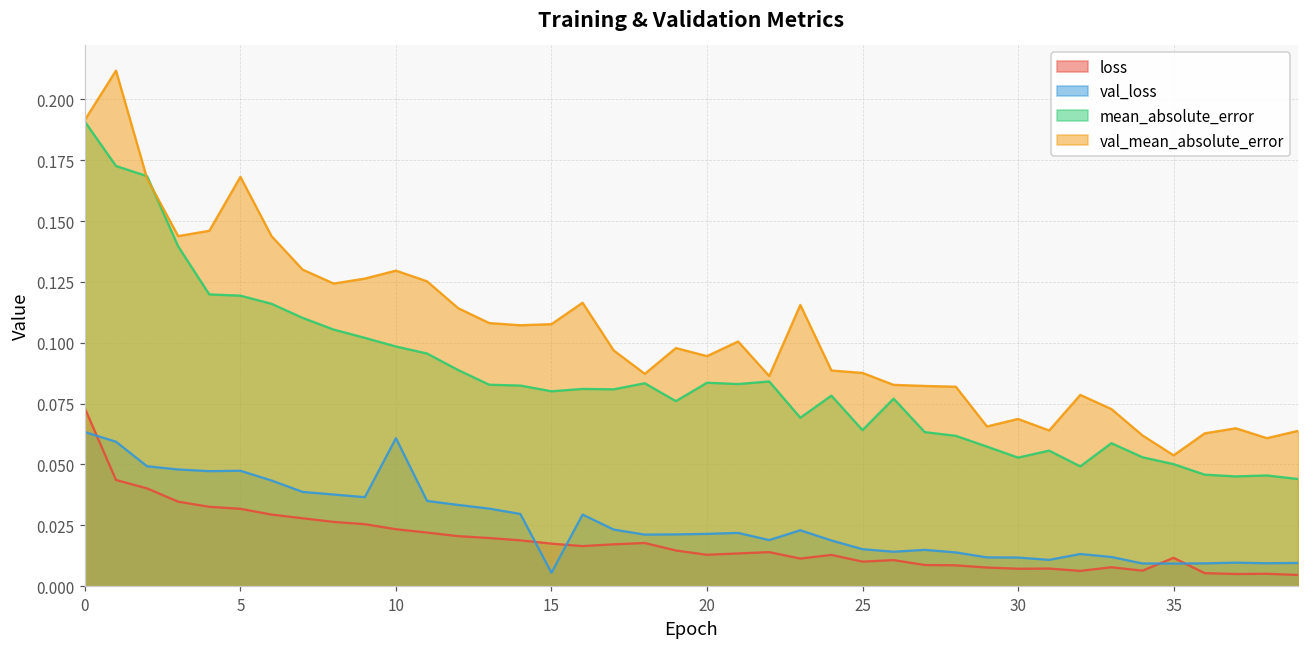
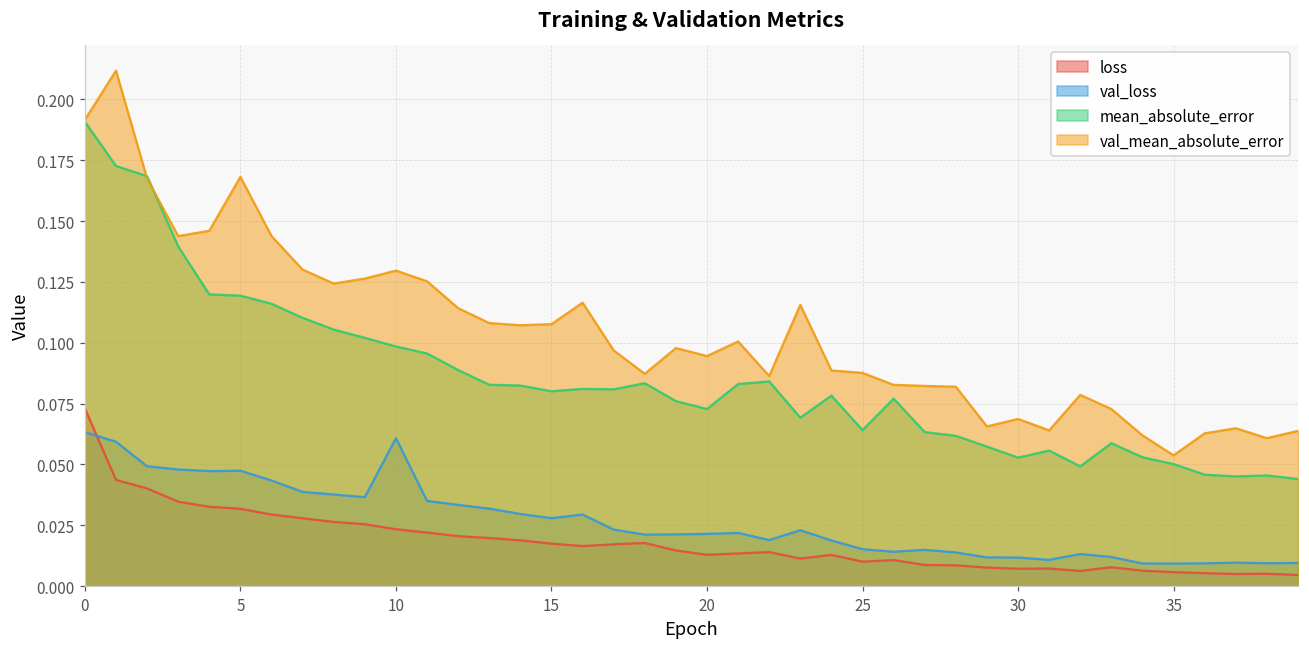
  {
    "loss": {
      "0": 0.073,
      "5": 0.032,
      "10": 0.023,
      "15": 0.017,
      "20": 0.013,
      "25": 0.010,
      "30": 0.007,
-     "35": 0.012
+     "35": 0.006
    },
    "val_loss": {
      "0": 0.063,
      "5": 0.047,
      "10": 0.061,
-     "15": 0.005,
+     "15": 0.028,
      "20": 0.021,
      "25": 0.015,
      "30": 0.012,
      "35": 0.009
    },
    "mean_absolute_error": {
      "5": 0.119,
      "10": 0.098,
      "15": 0.080,
-     "20": 0.084,
+     "20": 0.073,
      "25": 0.064,
      "30": 0.053,
      "35": 0.050
    },
    "val_mean_absolute_error": {
      "5": 0.168,
      "10": 0.130,
      "15": 0.108,
      "20": 0.095,
      "25": 0.088,
      "30": 0.069,
      "35": 0.054
    }
  }
